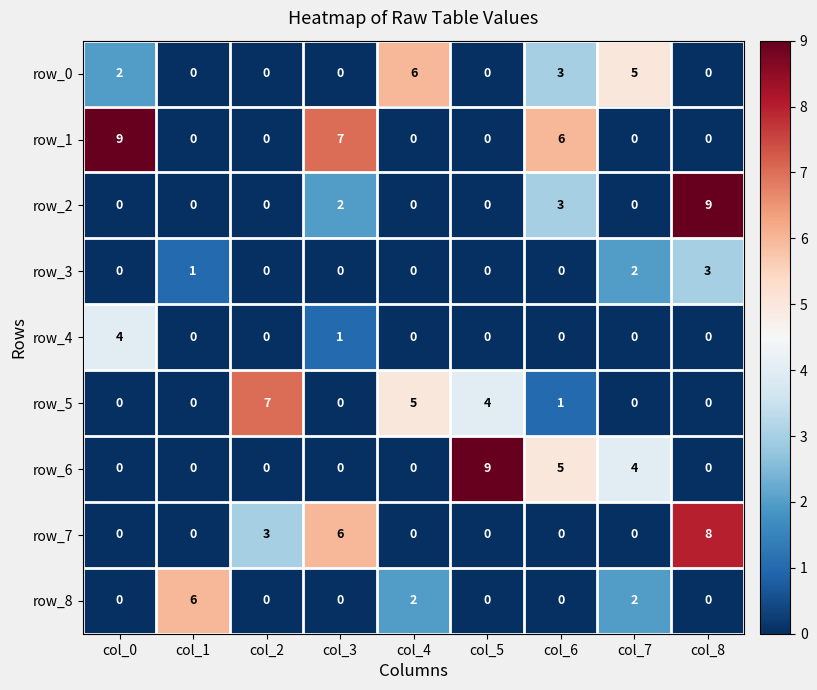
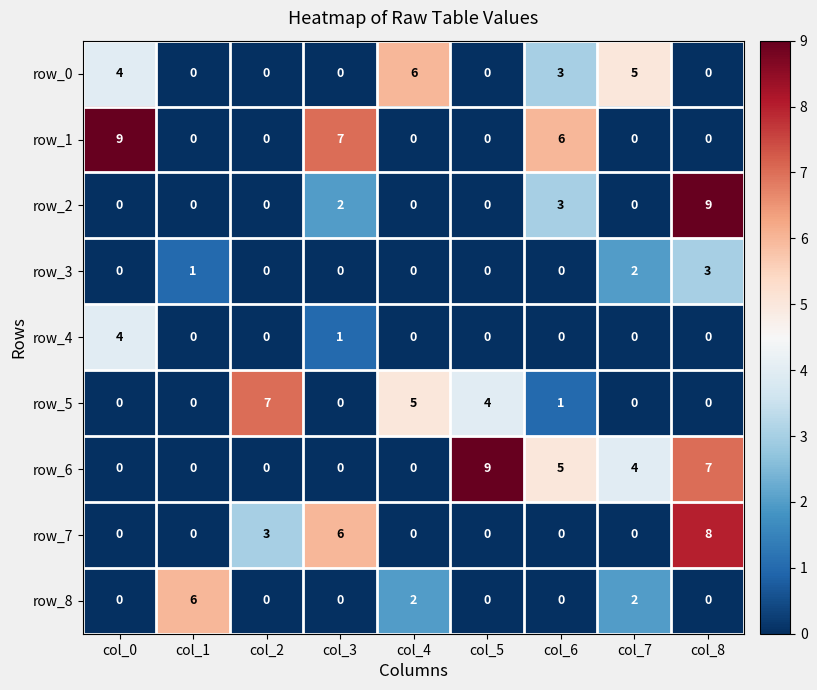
  {
    "row_0": {
-     "col_0": 2,
+     "col_0": 4,
      "col_1": 0,
      "col_2": 0,
      "col_3": 0,
      "col_4": 6,
      "col_5": 0,
      "col_6": 3,
      "col_7": 5,
      "col_8": 0
    },
    "row_1": {
      "col_0": 9,
      "col_1": 0,
      "col_2": 0,
      "col_3": 7,
      "col_4": 0,
      "col_5": 0,
      "col_6": 6,
      "col_7": 0,
      "col_8": 0
    },
    "row_2": {
      "col_0": 0,
      "col_1": 0,
      "col_2": 0,
      "col_3": 2,
      "col_4": 0,
      "col_5": 0,
      "col_6": 3,
      "col_7": 0,
      "col_8": 9
    },
    "row_3": {
      "col_0": 0,
      "col_1": 1,
      "col_2": 0,
      "col_3": 0,
      "col_4": 0,
      "col_5": 0,
      "col_6": 0,
      "col_7": 2,
      "col_8": 3
    },
    "row_4": {
      "col_0": 4,
      "col_1": 0,
      "col_2": 0,
      "col_3": 1,
      "col_4": 0,
      "col_5": 0,
      "col_6": 0,
      "col_7": 0,
      "col_8": 0
    },
    "row_5": {
      "col_0": 0,
      "col_1": 0,
      "col_2": 7,
      "col_3": 0,
      "col_4": 5,
      "col_5": 4,
      "col_6": 1,
      "col_7": 0,
      "col_8": 0
    },
    "row_6": {
      "col_0": 0,
      "col_1": 0,
      "col_2": 0,
      "col_3": 0,
      "col_4": 0,
      "col_5": 9,
      "col_6": 5,
      "col_7": 4,
-     "col_8": 0
+     "col_8": 7
    },
    "row_7": {
      "col_0": 0,
      "col_1": 0,
      "col_2": 3,
      "col_3": 6,
      "col_4": 0,
      "col_5": 0,
      "col_6": 0,
      "col_7": 0,
      "col_8": 8
    },
    "row_8": {
      "col_0": 0,
      "col_1": 6,
      "col_2": 0,
      "col_3": 0,
      "col_4": 2,
      "col_5": 0,
      "col_6": 0,
      "col_7": 2,
      "col_8": 0
    }
  }
